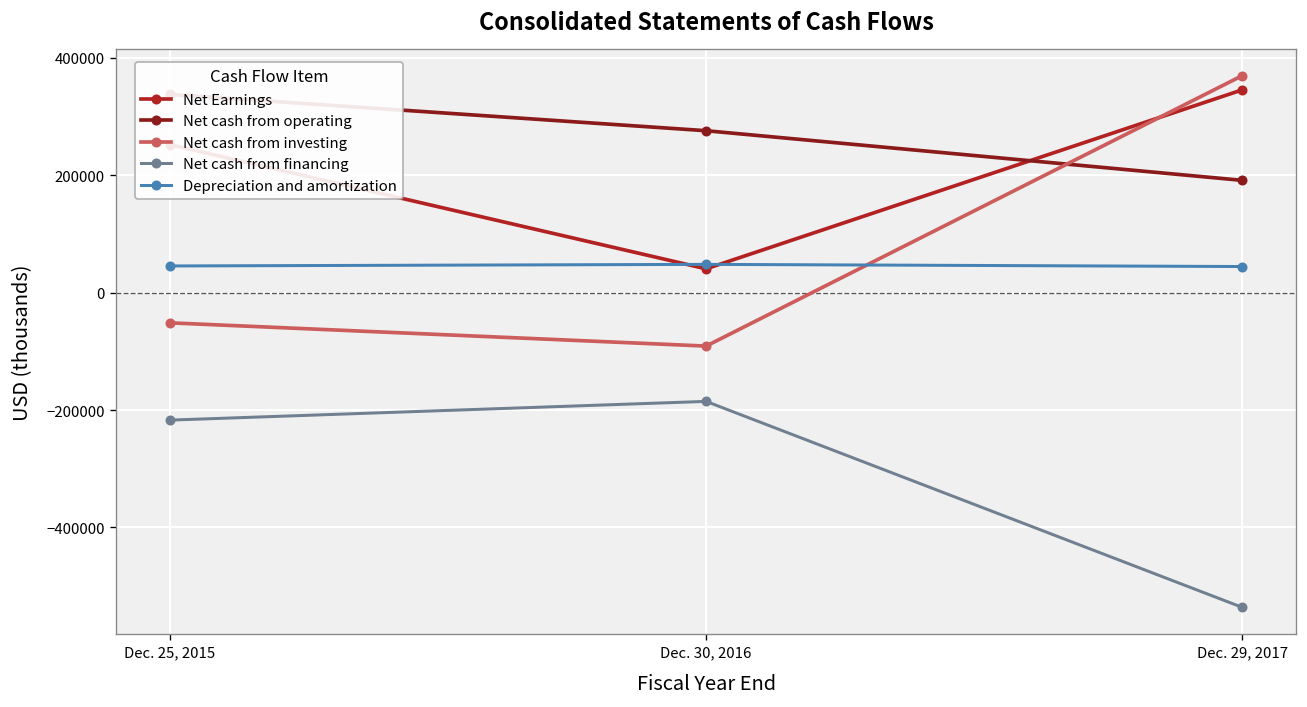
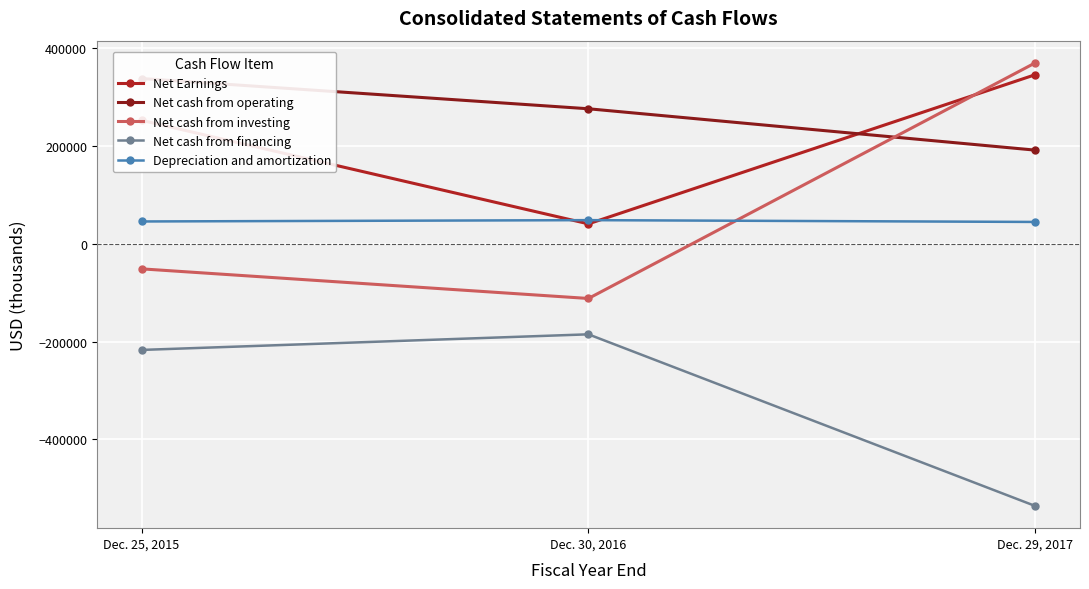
  {
    "Net cash from investing": {
      "Dec. 25, 2015": -50000,
-     "Dec. 30, 2016": -90000,
+     "Dec. 30, 2016": -110000,
      "Dec. 29, 2017": 370000
    }
  }
